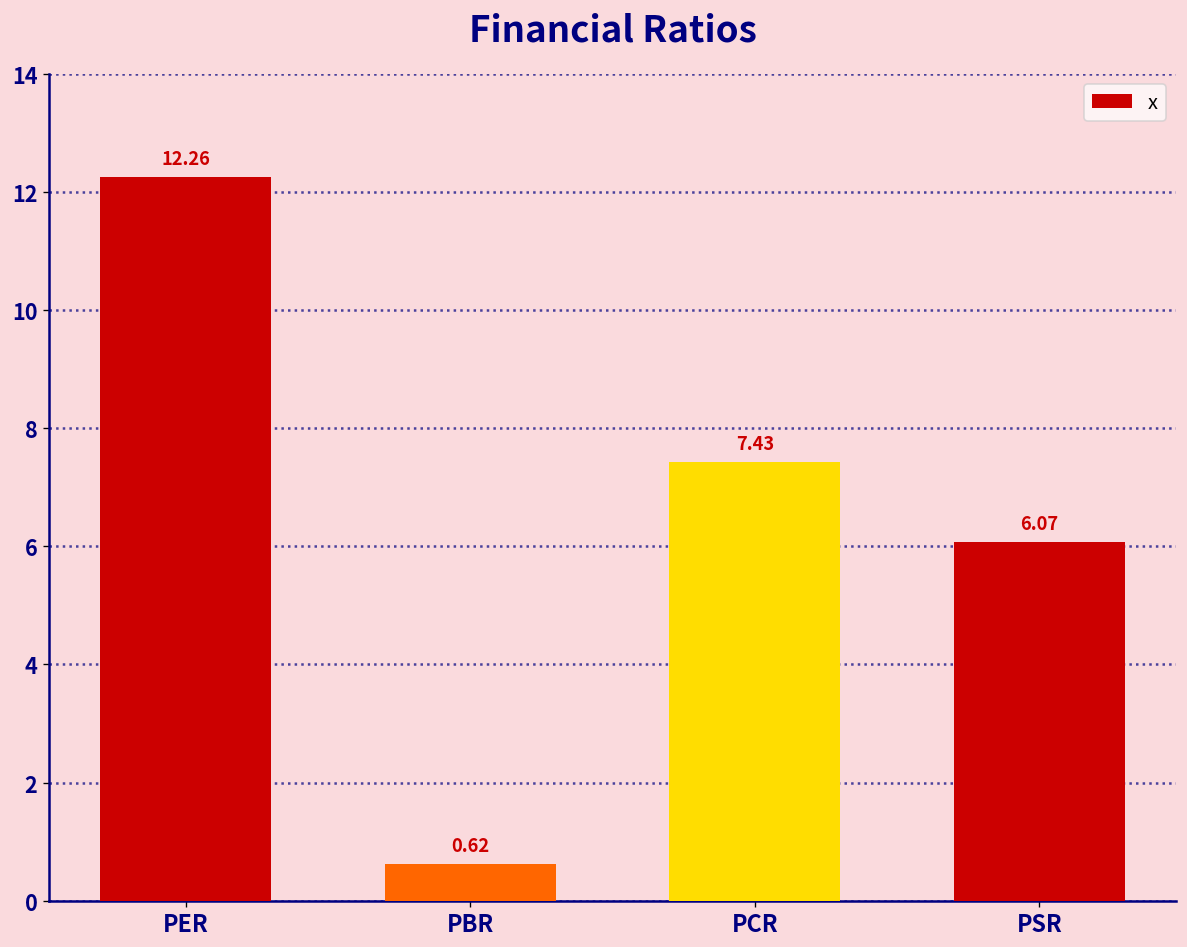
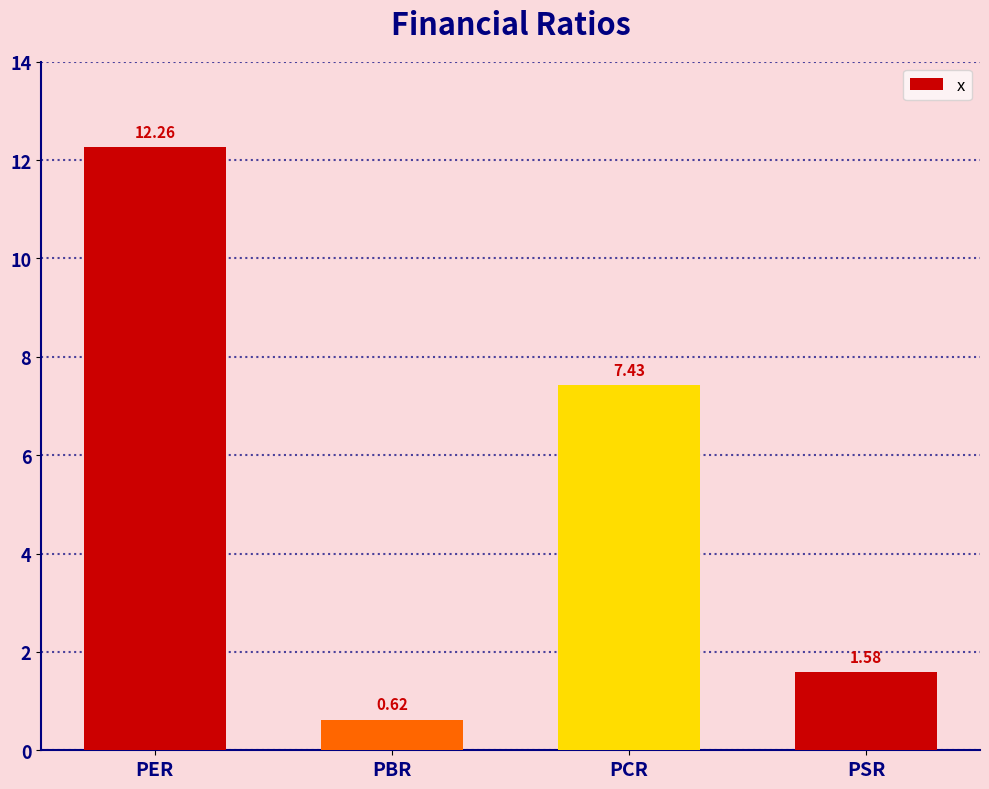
  {
    "PER": 12.26,
    "PBR": 0.62,
    "PCR": 7.43,
-   "PSR": 6.07
+   "PSR": 1.58
  }
